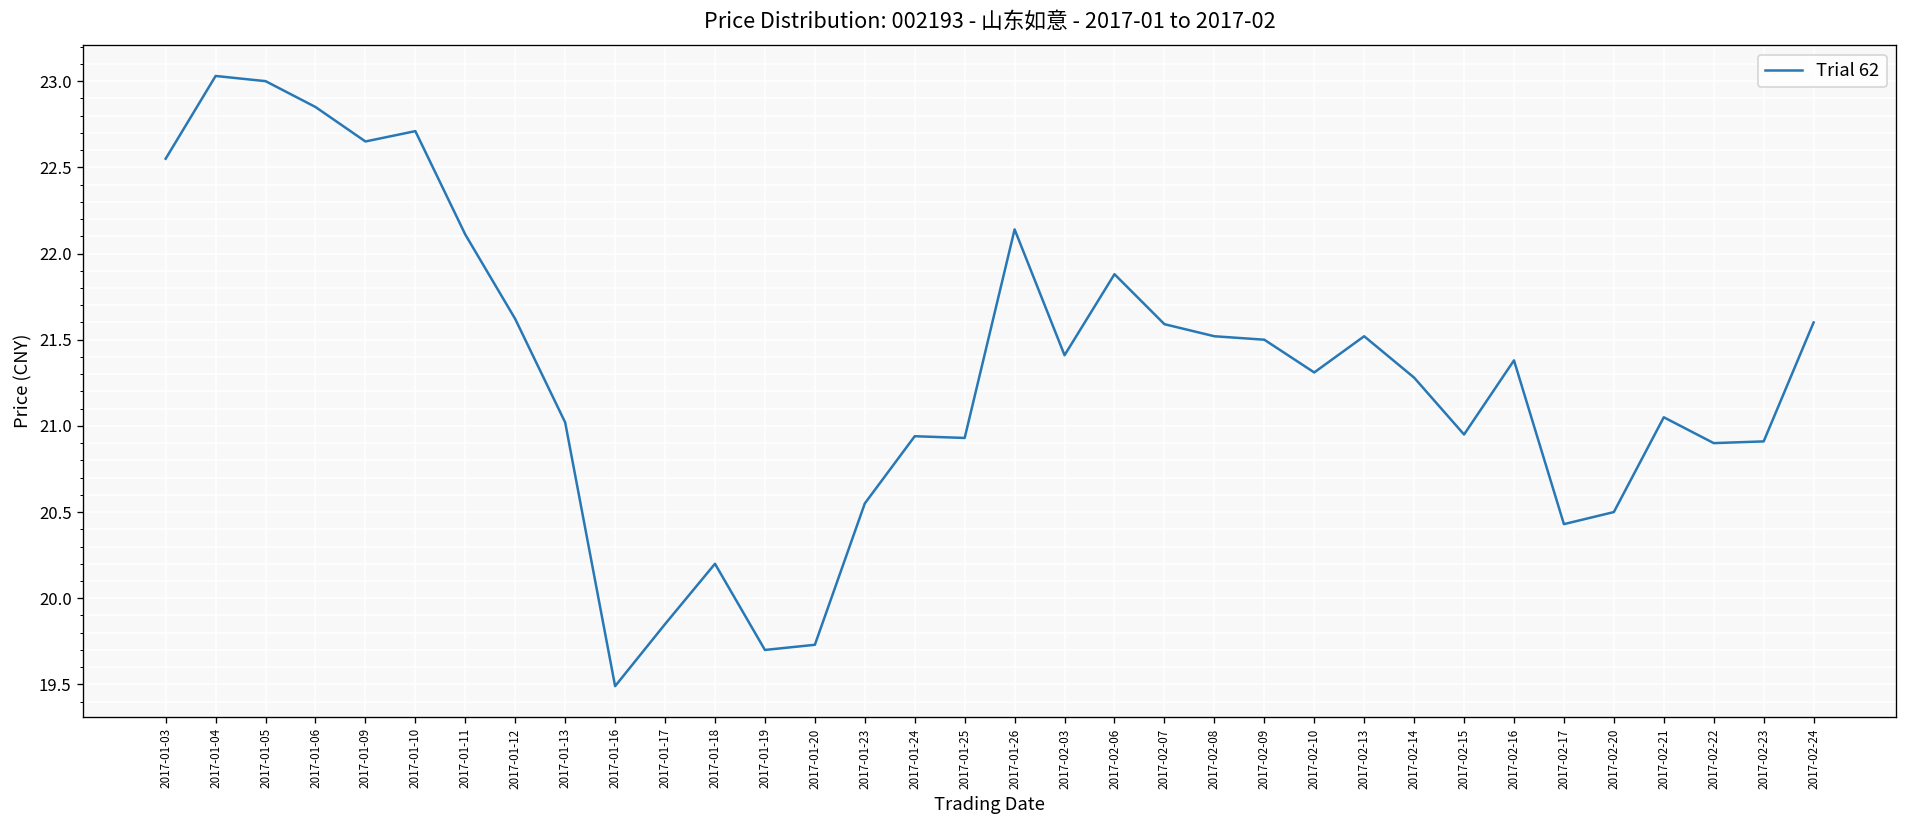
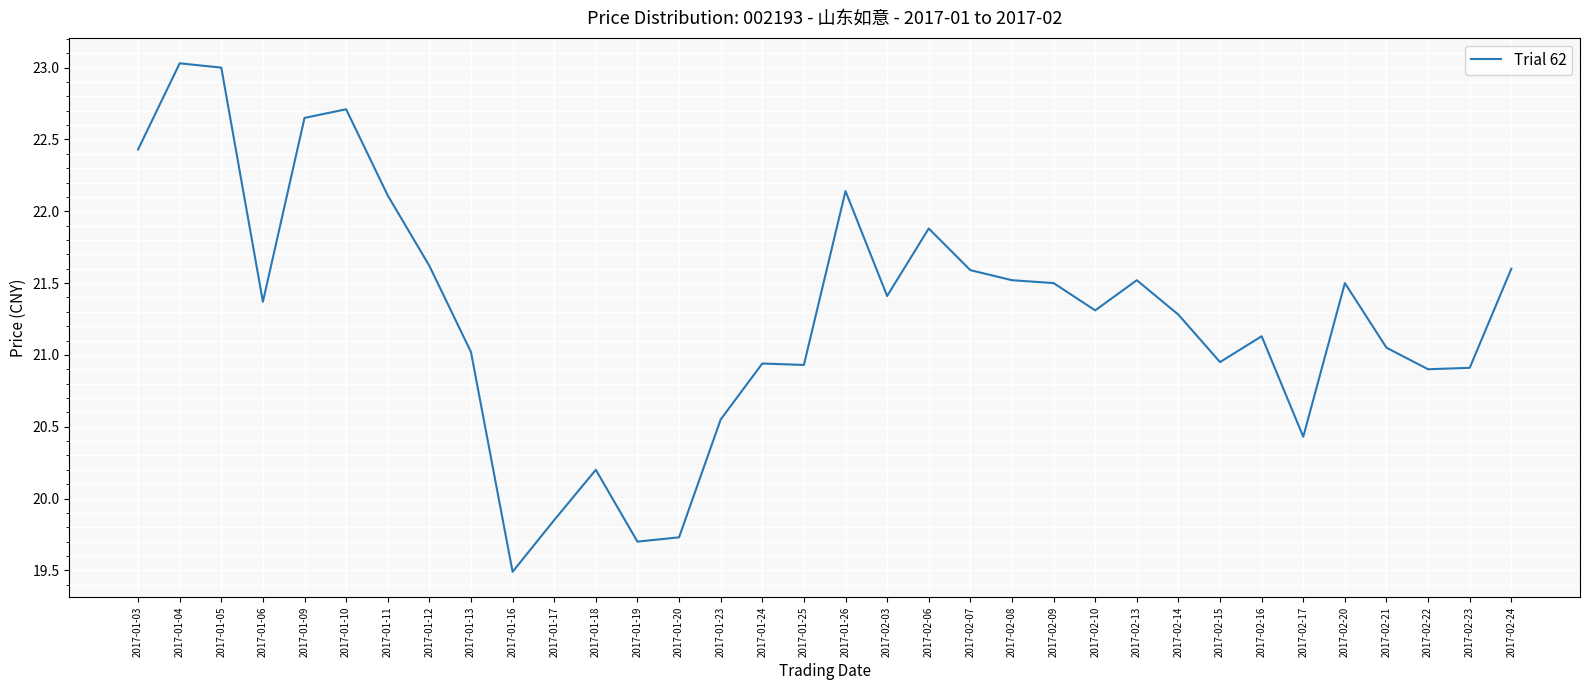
  {
-   "2017-01-03": 22.55,
+   "2017-01-03": 22.43,
    "2017-01-04": 23.03,
    "2017-01-05": 23.00,
-   "2017-01-06": 22.85,
+   "2017-01-06": 21.37,
    "2017-01-09": 22.65,
    "2017-01-10": 22.71,
    "2017-01-11": 22.11,
    "2017-01-12": 21.62,
    "2017-01-13": 21.02,
    "2017-01-16": 19.49,
    "2017-01-17": 19.85,
    "2017-01-18": 20.20,
    "2017-01-19": 19.70,
    "2017-01-20": 19.73,
    "2017-01-23": 20.55,
    "2017-01-24": 20.94,
    "2017-01-25": 20.93,
    "2017-01-26": 22.14,
    "2017-02-03": 21.41,
    "2017-02-06": 21.88,
    "2017-02-07": 21.59,
    "2017-02-08": 21.52,
    "2017-02-09": 21.50,
    "2017-02-10": 21.31,
    "2017-02-13": 21.52,
    "2017-02-14": 21.28,
    "2017-02-15": 20.95,
-   "2017-02-16": 21.38,
+   "2017-02-16": 21.13,
    "2017-02-17": 20.43,
-   "2017-02-20": 20.5,
+   "2017-02-20": 21.5,
    "2017-02-21": 21.05,
    "2017-02-22": 20.90,
    "2017-02-23": 20.91,
    "2017-02-24": 21.60
  }
